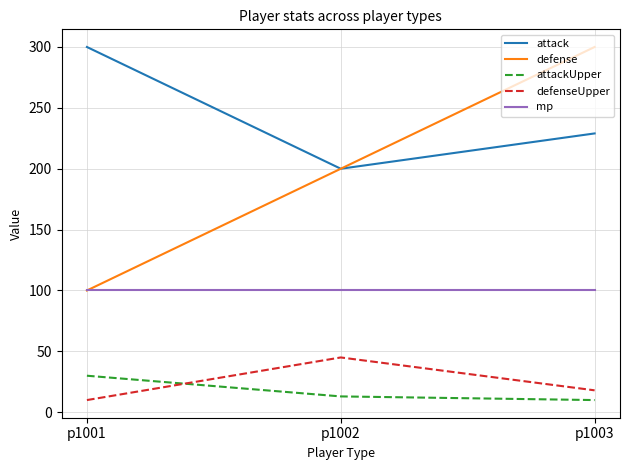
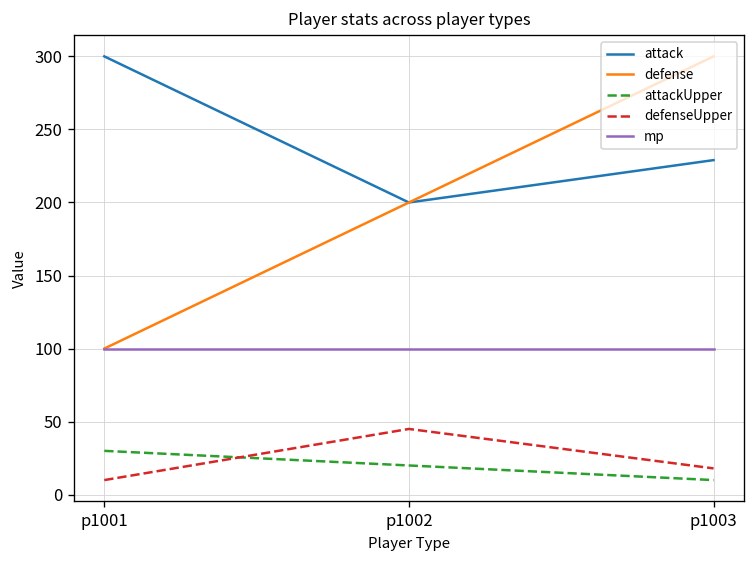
  {
    "attack": {
      "p1001": 300,
      "p1003": 229
    },
    "attackUpper": {
      "p1001": 30,
-     "p1002": 13,
+     "p1002": 20,
      "p1003": 10
    },
    "defenseUpper": {
      "p1001": 10,
      "p1002": 45,
      "p1003": 18
    },
    "mp": {
      "p1002": 100,
      "p1003": 100
    }
  }
